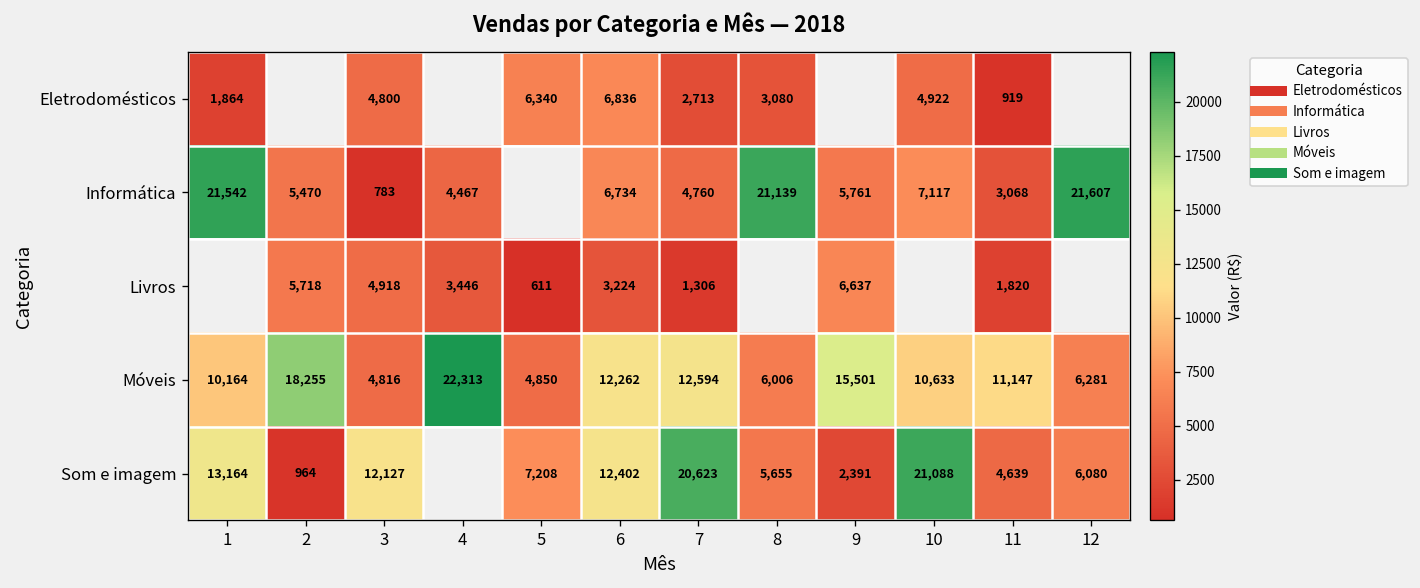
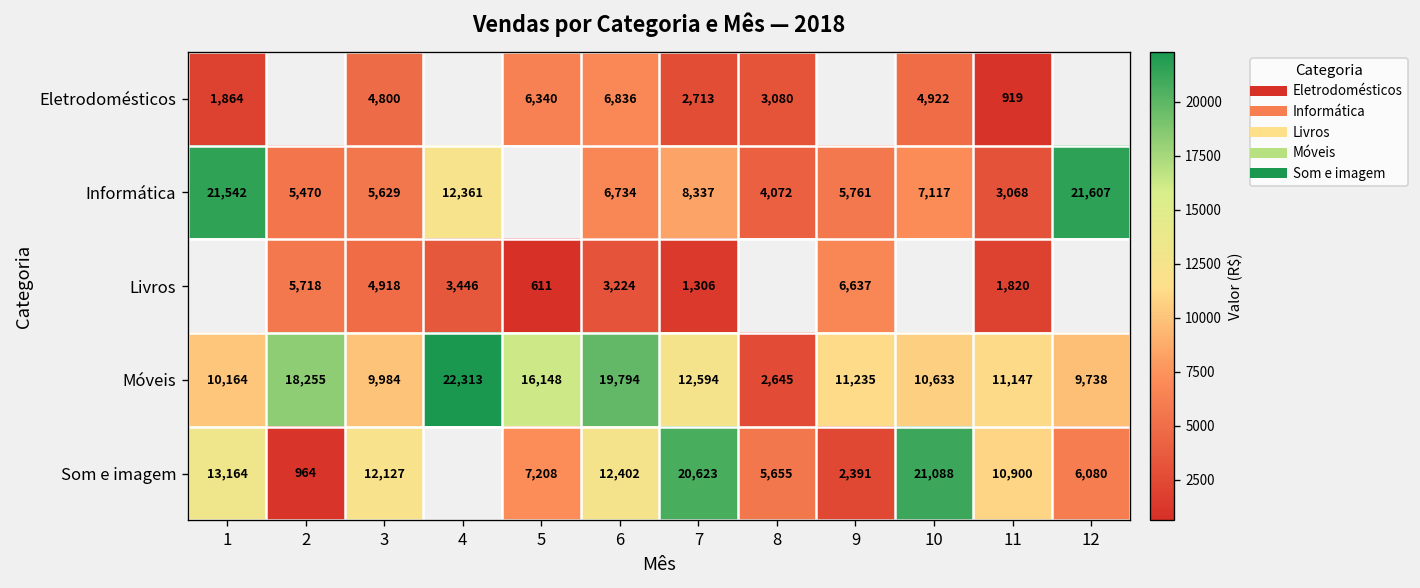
  {
    "Eletrodomésticos": {
      "1": "1,864",
      "3": "4,800",
      "5": "6,340",
      "6": "6,836",
      "7": "2,713",
      "8": "3,080",
      "10": "4,922",
      "11": "919"
    },
    "Informática": {
      "1": "21,542",
      "2": "5,470",
-     "3": "783",
-     "4": "4,467",
+     "3": "5,629",
+     "4": "12,361",
      "6": "6,734",
-     "7": "4,760",
-     "8": "21,139",
+     "7": "8,337",
+     "8": "4,072",
      "9": "5,761",
      "10": "7,117",
      "11": "3,068",
      "12": "21,607"
    },
    "Livros": {
      "2": "5,718",
      "3": "4,918",
      "4": "3,446",
      "5": "611",
      "6": "3,224",
      "7": "1,306",
      "9": "6,637",
      "11": "1,820"
    },
    "Móveis": {
      "1": "10,164",
      "2": "18,255",
-     "3": "4,816",
+     "3": "9,984",
      "4": "22,313",
-     "5": "4,850",
-     "6": "12,262",
+     "5": "16,148",
+     "6": "19,794",
      "7": "12,594",
-     "8": "6,006",
-     "9": "15,501",
+     "8": "2,645",
+     "9": "11,235",
      "10": "10,633",
      "11": "11,147",
-     "12": "6,281"
+     "12": "9,738"
    },
    "Som e imagem": {
      "1": "13,164",
      "2": "964",
      "3": "12,127",
      "5": "7,208",
      "6": "12,402",
      "7": "20,623",
      "8": "5,655",
      "9": "2,391",
      "10": "21,088",
-     "11": "4,639",
+     "11": "10,900",
      "12": "6,080"
    }
  }
